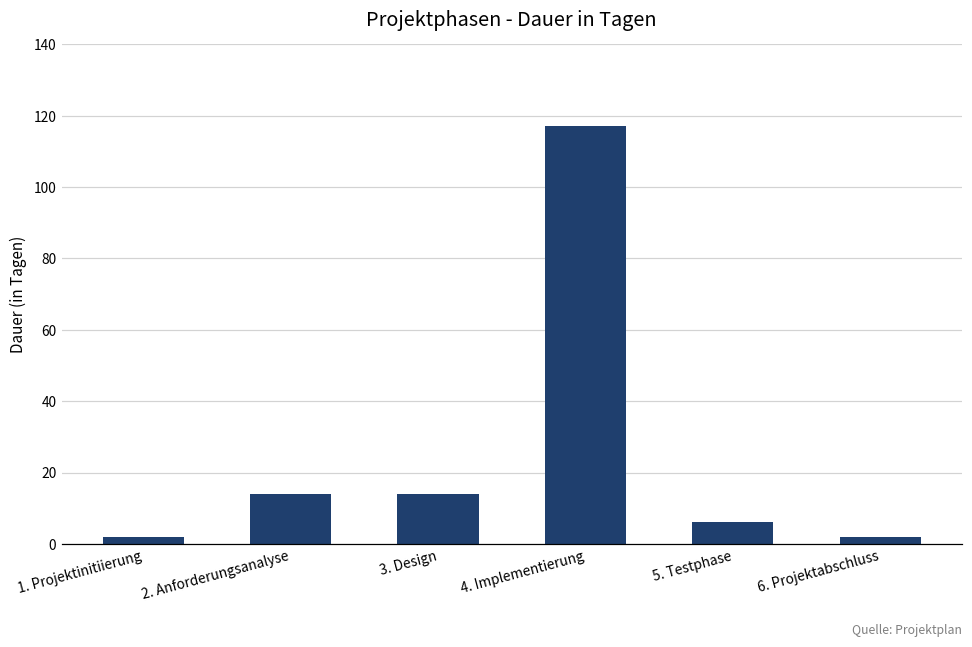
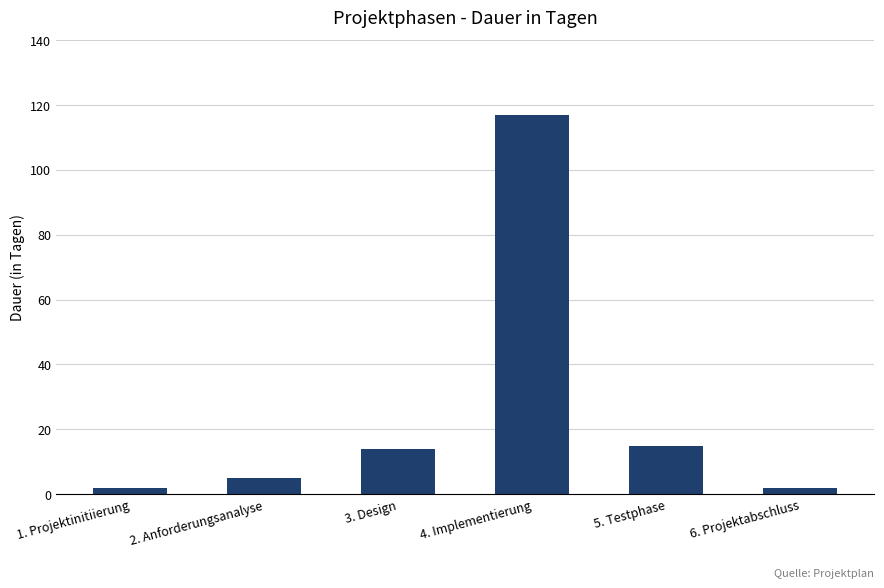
  {
    "1. Projektinitiierung": 2,
-   "2. Anforderungsanalyse": 14,
+   "2. Anforderungsanalyse": 5,
    "3. Design": 14,
    "4. Implementierung": 117,
-   "5. Testphase": 6,
+   "5. Testphase": 15,
    "6. Projektabschluss": 2
  }
